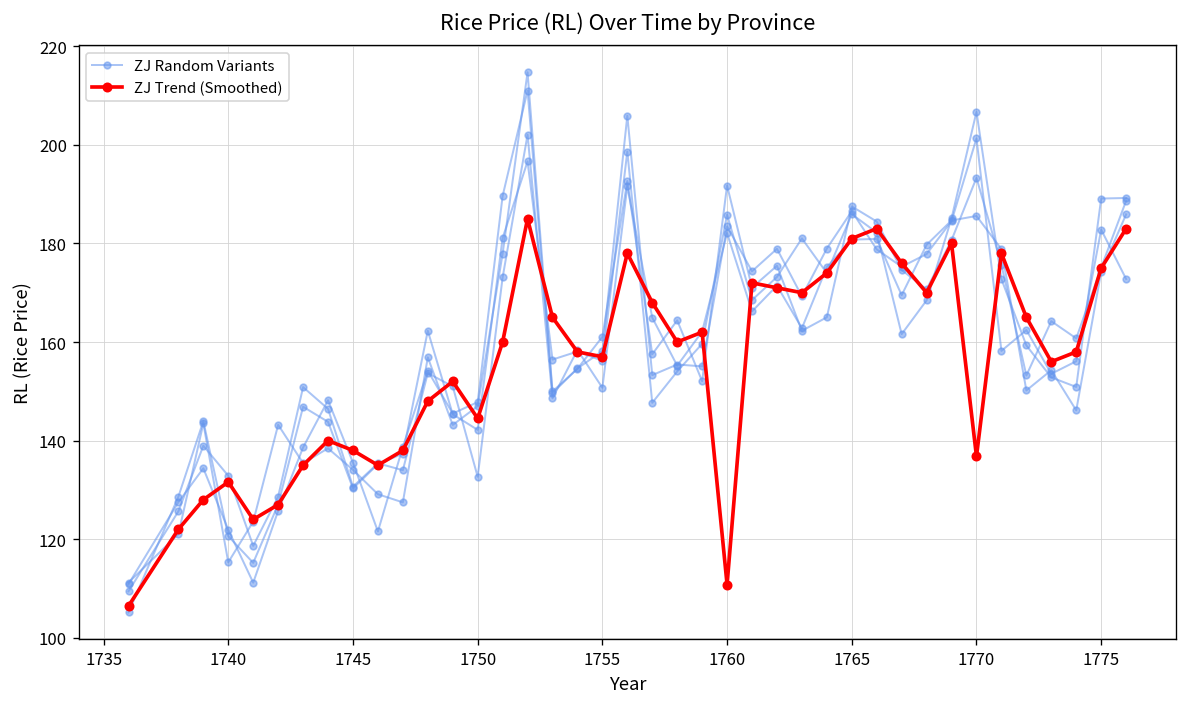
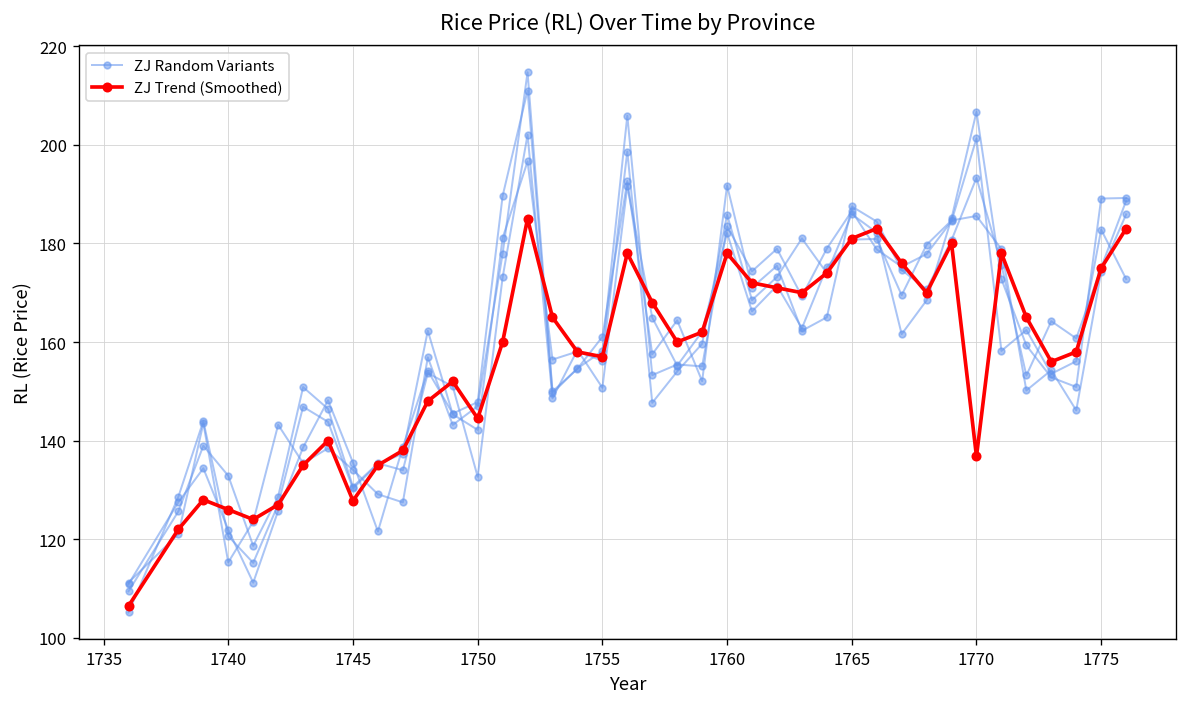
  {
    "ZJ Trend (Smoothed)": {
-     "1740": 132,
-     "1745": 138,
+     "1740": 126,
+     "1745": 128,
      "1750": 145,
      "1755": 157,
-     "1760": 111,
+     "1760": 178,
      "1770": 137
    }
  }
